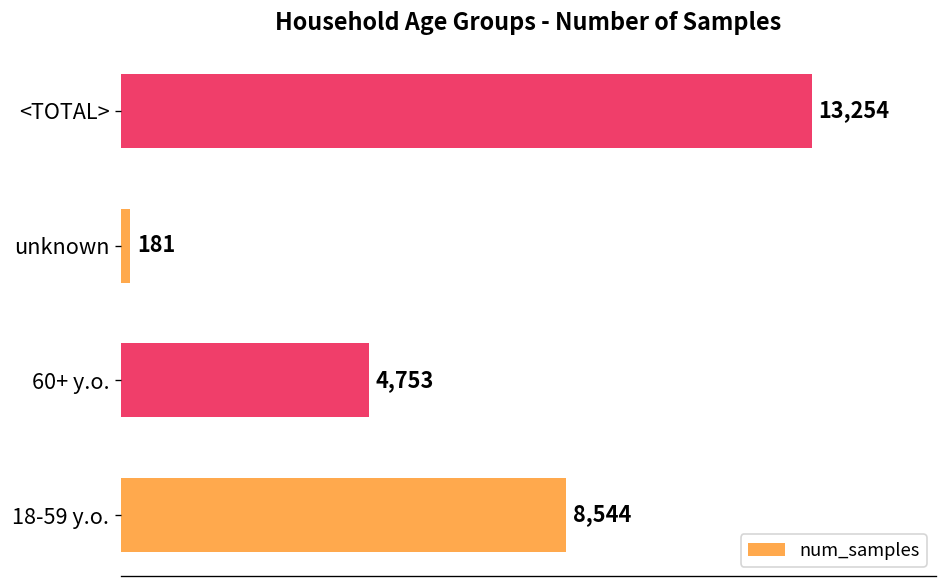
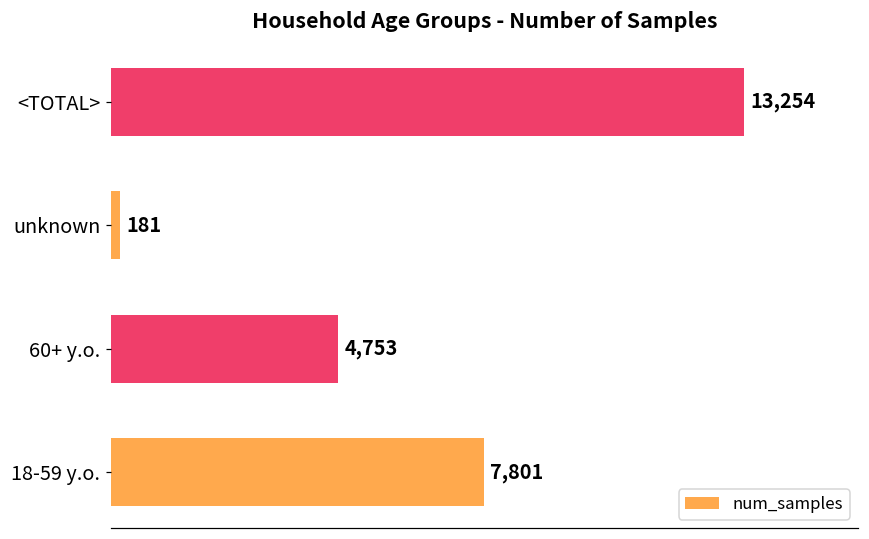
  {
    "<TOTAL>": "13,254",
    "unknown": "181",
    "60+ y.o.": "4,753",
-   "18-59 y.o.": "8,544"
+   "18-59 y.o.": "7,801"
  }
